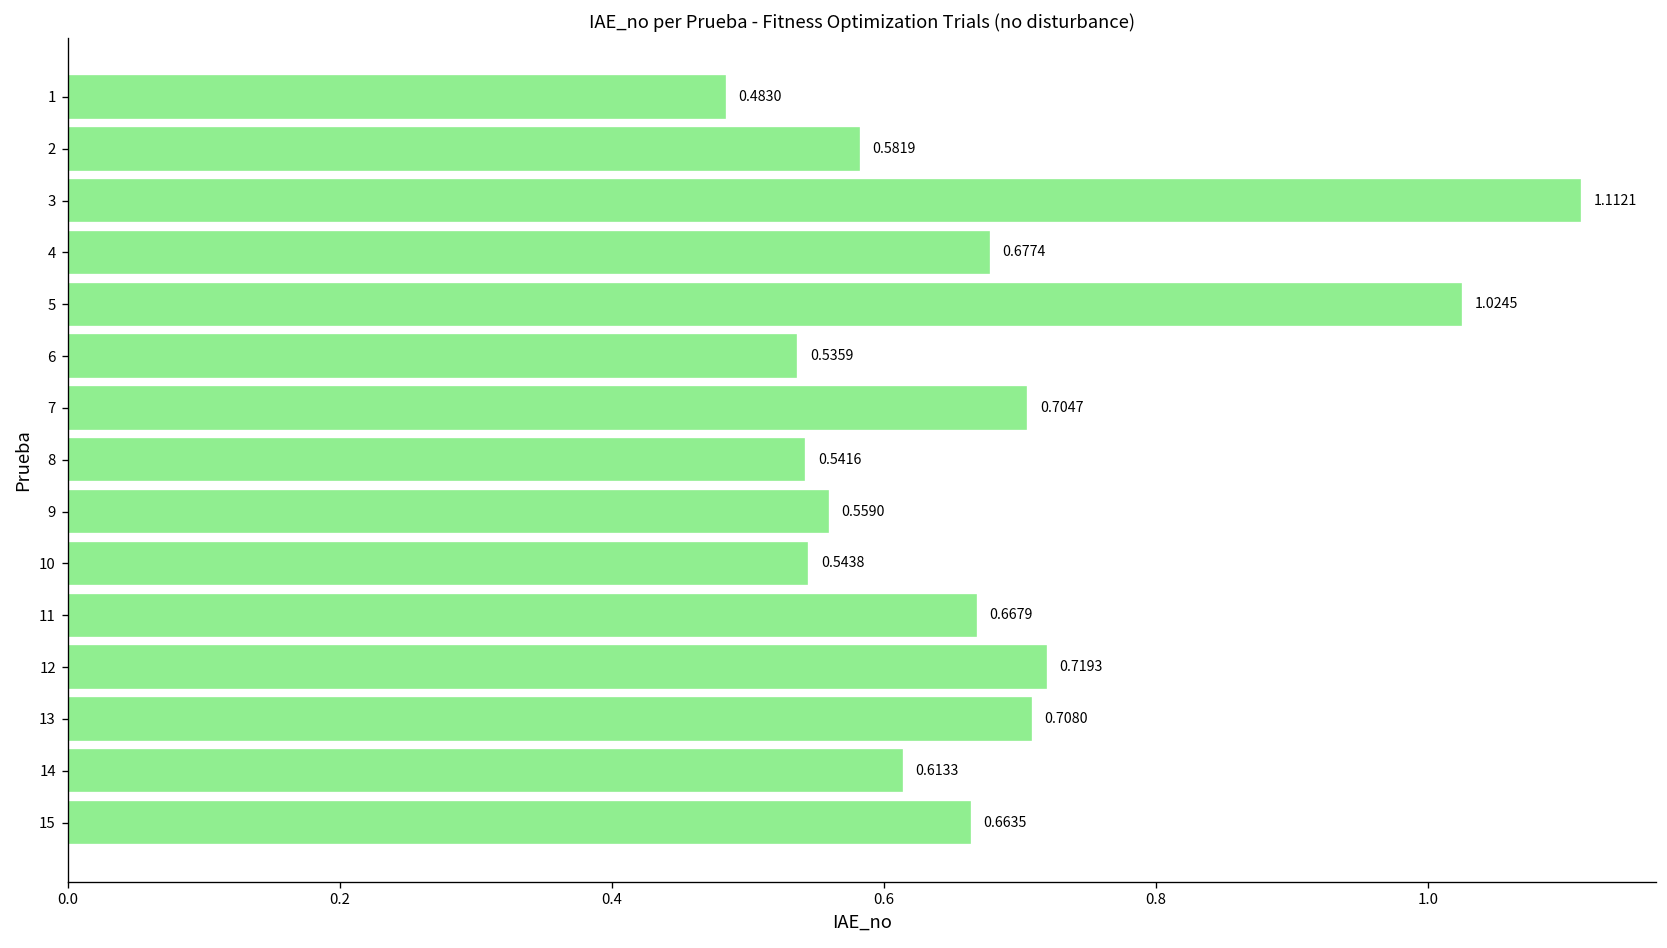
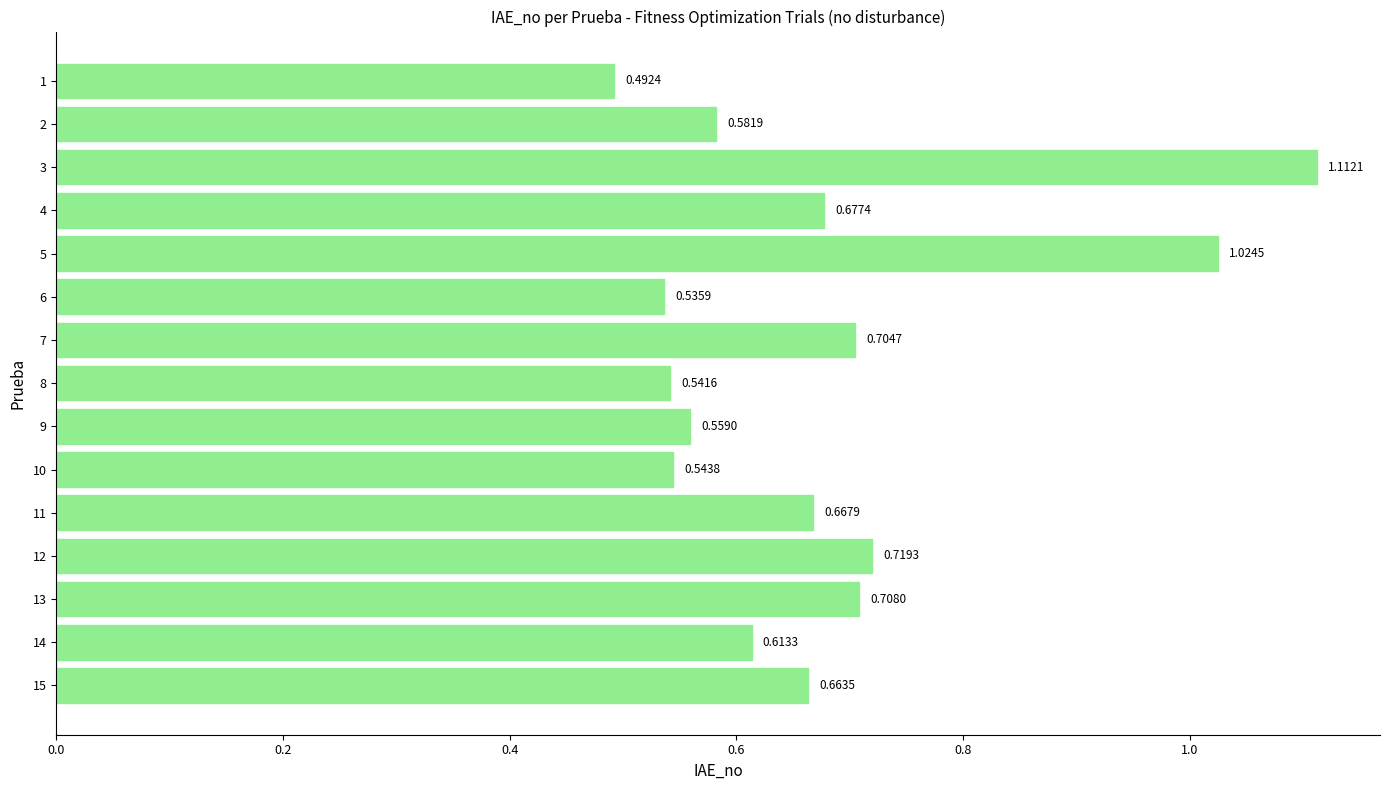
  {
-   "1": 0.4830,
+   "1": 0.4924,
    "2": 0.5819,
    "3": 1.1121,
    "4": 0.6774,
    "5": 1.0245,
    "6": 0.5359,
    "7": 0.7047,
    "8": 0.5416,
    "9": 0.5590,
    "10": 0.5438,
    "11": 0.6679,
    "12": 0.7193,
    "13": 0.7080,
    "14": 0.6133,
    "15": 0.6635
  }
